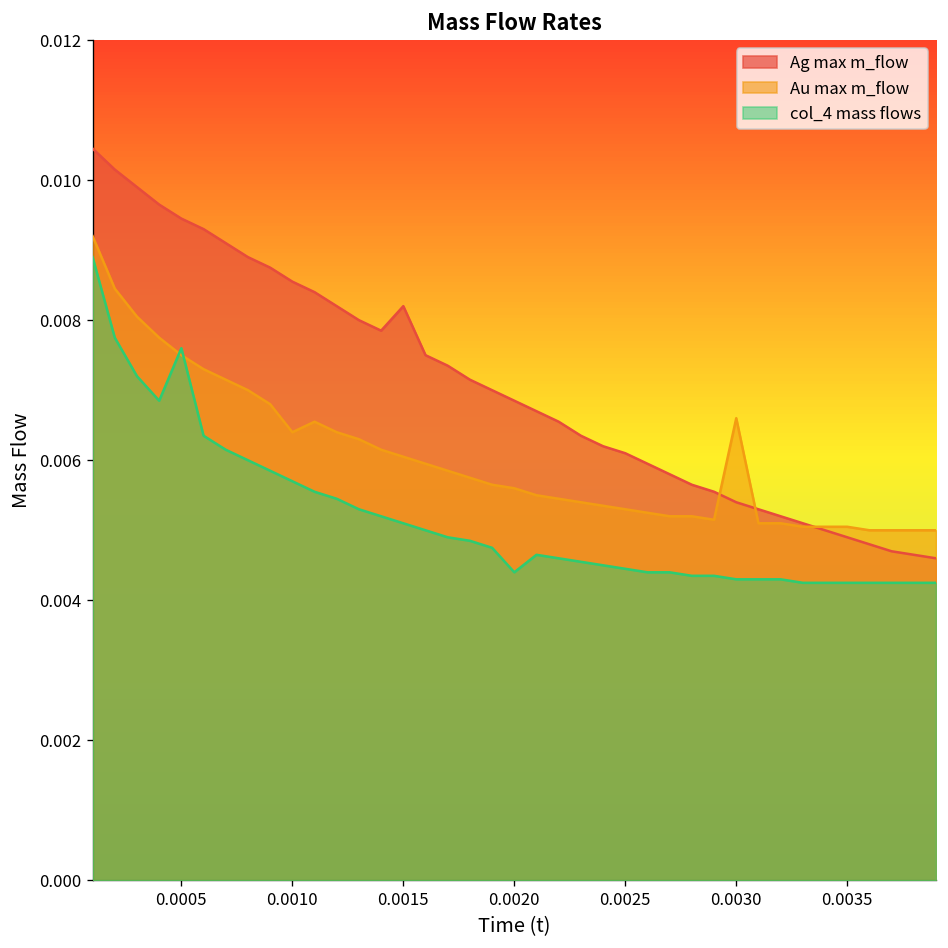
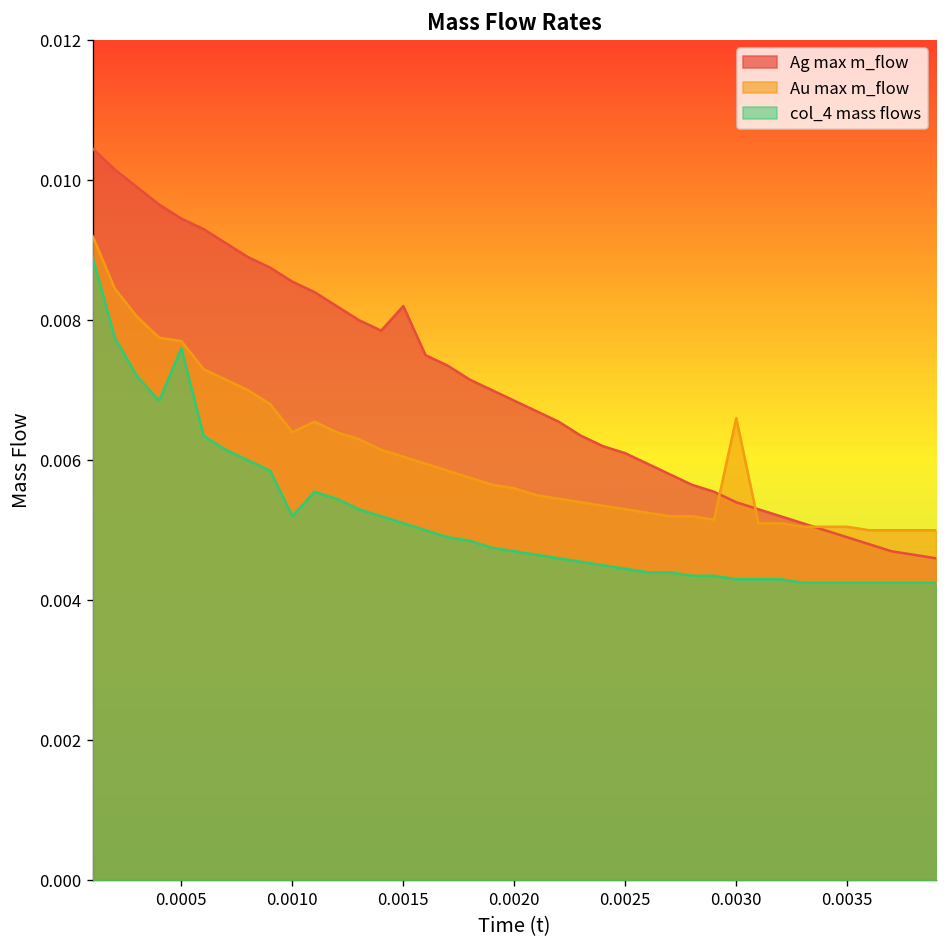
  {
    "Ag max m_flow": {
      "0.0005": 0.0095,
      "0.0010": 0.0086,
      "0.0015": 0.0082,
      "0.0020": 0.0069,
      "0.0025": 0.0061,
      "0.0030": 0.0054,
      "0.0035": 0.0049
    },
    "Au max m_flow": {
-     "0.0005": 0.0075,
+     "0.0005": 0.0077,
      "0.0010": 0.0064,
      "0.0015": 0.0061,
      "0.0020": 0.0056,
      "0.0025": 0.0053,
      "0.0030": 0.0066,
      "0.0035": 0.0051
    },
    "col_4 mass flows": {
      "0.0005": 0.0076,
-     "0.0010": 0.0057,
+     "0.0010": 0.0052,
      "0.0015": 0.0051,
-     "0.0020": 0.0044,
+     "0.0020": 0.0047,
      "0.0025": 0.0045,
      "0.0030": 0.0043,
      "0.0035": 0.0043
    }
  }
